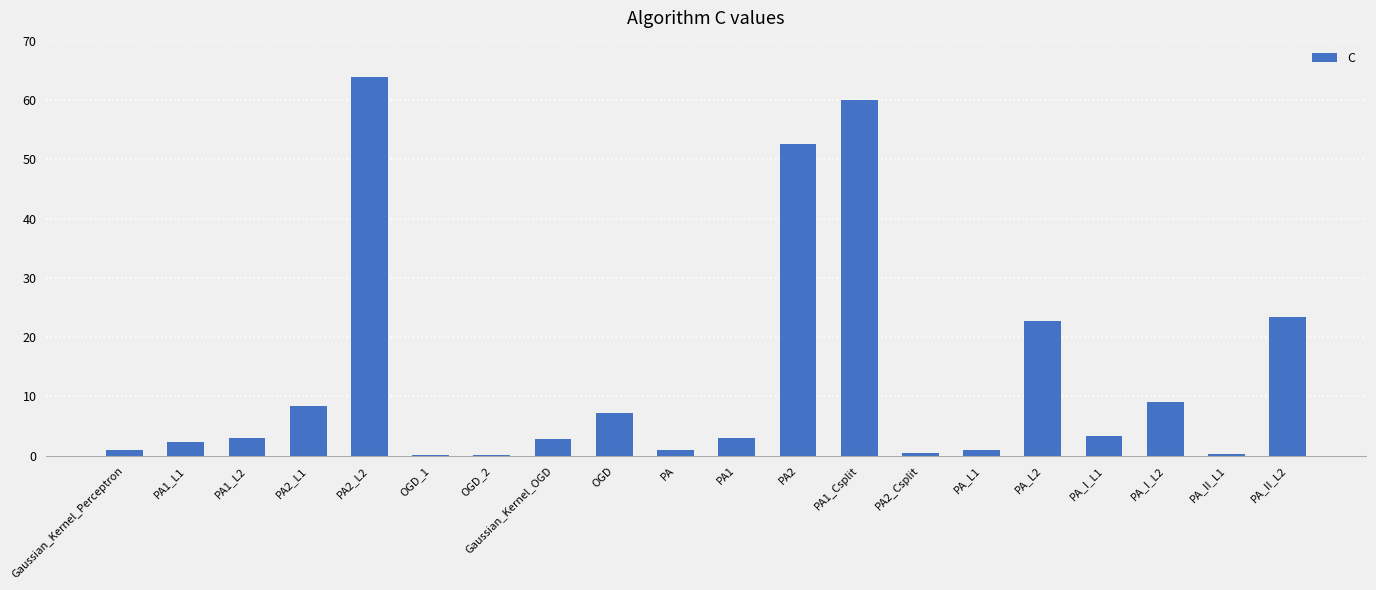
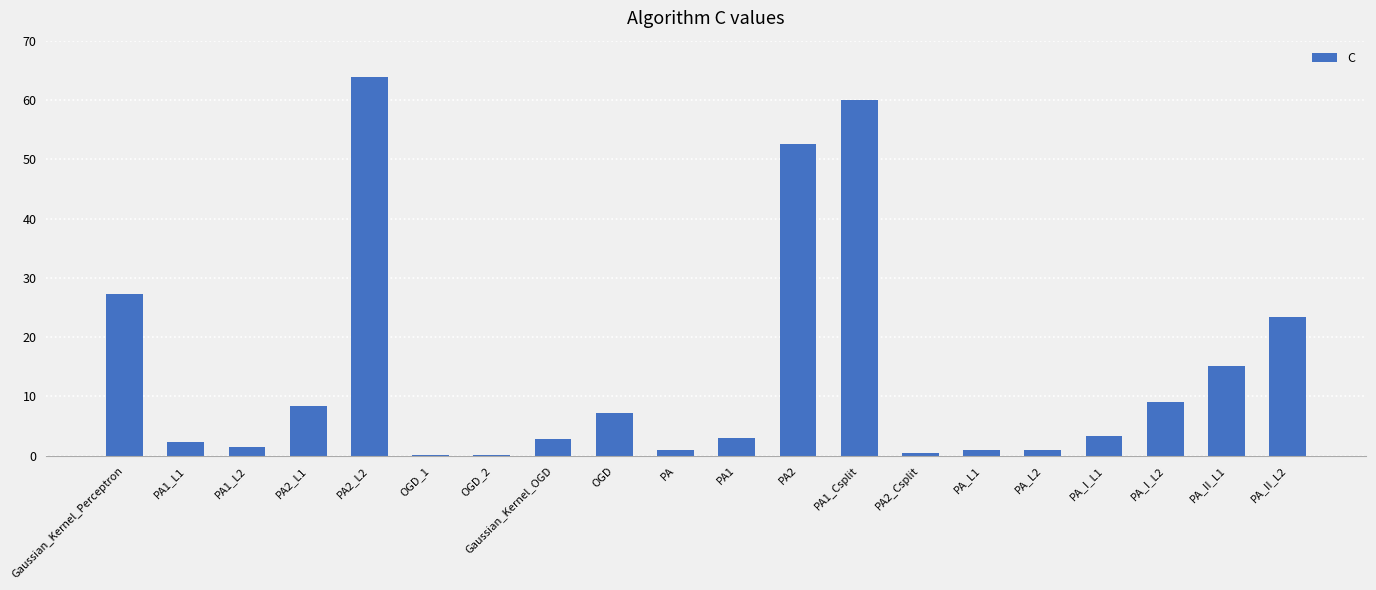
  {
-   "Gaussian_Kernel_Perceptron": 1,
+   "Gaussian_Kernel_Perceptron": 27,
    "PA1_L1": 2,
-   "PA1_L2": 3,
+   "PA1_L2": 1,
    "PA2_L1": 8,
    "PA2_L2": 64,
    "Gaussian_Kernel_OGD": 3,
    "OGD": 7,
    "PA": 1,
    "PA1": 3,
    "PA2": 53,
    "PA1_Csplit": 60,
    "PA2_Csplit": 0,
    "PA_L1": 1,
-   "PA_L2": 23,
+   "PA_L2": 1,
    "PA_I_L1": 3,
    "PA_I_L2": 9,
-   "PA_II_L1": 0,
+   "PA_II_L1": 15,
    "PA_II_L2": 23
  }
